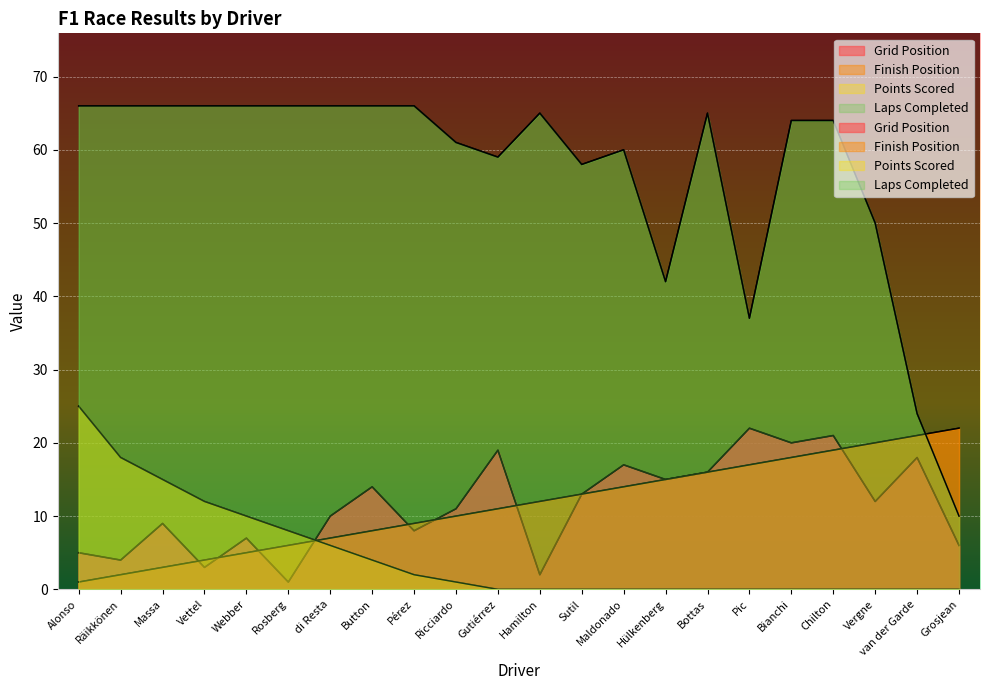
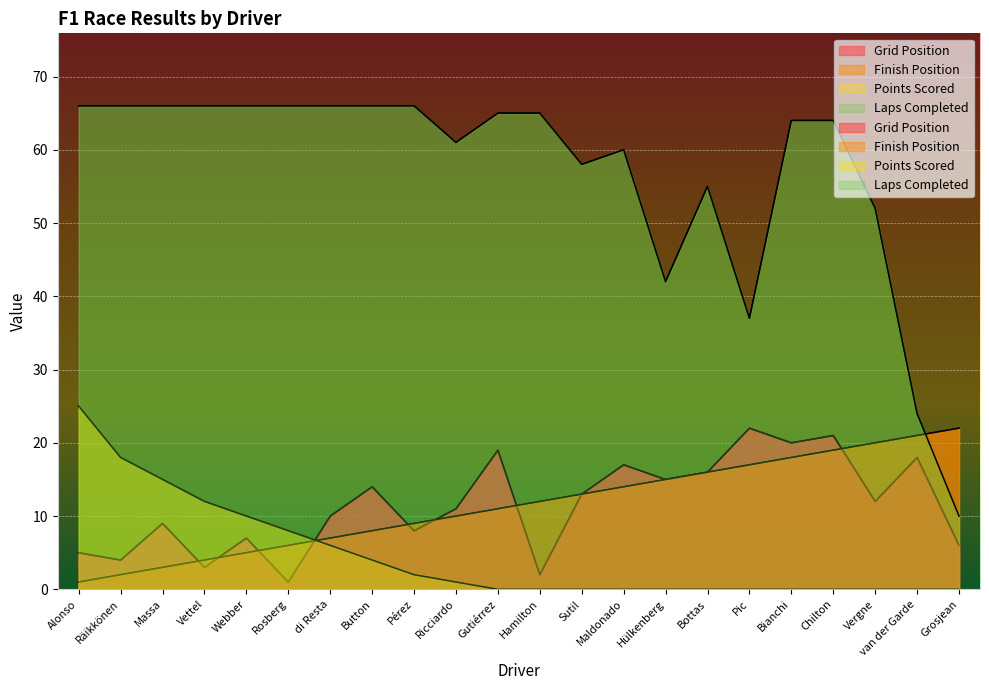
  {
    "Grid Position": {
      "Alonso": 5,
      "Räikkönen": 4,
      "Massa": 9,
      "Vettel": 3,
      "Webber": 7,
      "Rosberg": 1,
      "di Resta": 10,
      "Button": 14,
      "Pérez": 8,
      "Ricciardo": 11,
      "Gutiérrez": 19,
      "Hamilton": 2,
      "Maldonado": 17,
      "Pic": 22,
      "Bianchi": 20,
      "Chilton": 21,
      "Vergne": 12,
      "van der Garde": 18,
      "Grosjean": 6
    },
    "Laps Completed": {
      "Alonso": 66,
      "Räikkönen": 66,
      "Massa": 66,
      "Vettel": 66,
      "Webber": 66,
      "Rosberg": 66,
      "di Resta": 66,
      "Button": 66,
      "Pérez": 66,
      "Ricciardo": 61,
-     "Gutiérrez": 59,
+     "Gutiérrez": 65,
      "Hamilton": 65,
      "Sutil": 58,
      "Maldonado": 60,
      "Hülkenberg": 42,
-     "Bottas": 65,
+     "Bottas": 55,
      "Pic": 37,
      "Bianchi": 64,
      "Chilton": 64,
-     "Vergne": 50,
+     "Vergne": 52,
      "van der Garde": 24,
      "Grosjean": 10
    }
  }
